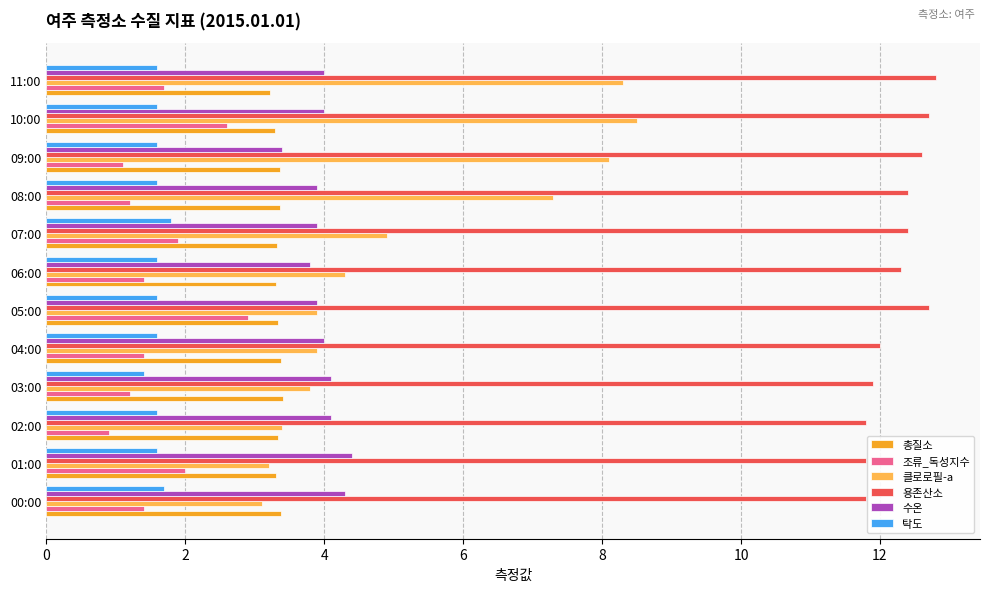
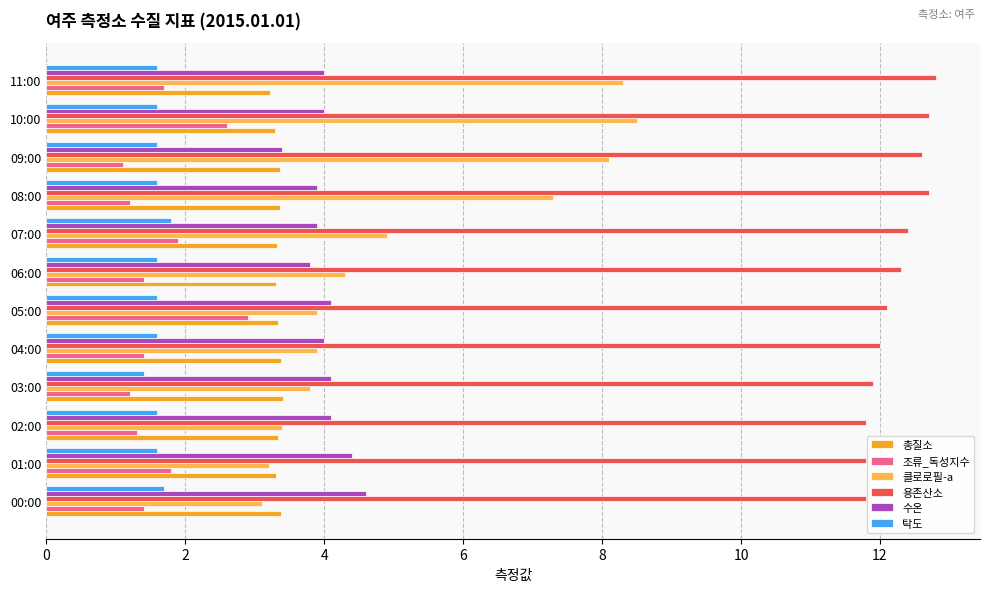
  {
    "조류_독성지수": {
      "11:00": 1.7,
      "10:00": 2.6,
      "09:00": 1.1,
      "08:00": 1.2,
      "07:00": 1.9,
      "06:00": 1.4,
      "05:00": 2.9,
      "04:00": 1.4,
      "03:00": 1.2,
-     "02:00": 0.9,
-     "01:00": 2.0,
+     "02:00": 1.3,
+     "01:00": 1.8,
      "00:00": 1.4
    },
    "용존산소": {
      "11:00": 12.8,
      "10:00": 12.7,
      "09:00": 12.6,
-     "08:00": 12.4,
+     "08:00": 12.7,
      "07:00": 12.4,
      "06:00": 12.3,
-     "05:00": 12.7,
+     "05:00": 12.1,
      "04:00": 12.0,
      "03:00": 11.9,
      "02:00": 11.8,
      "01:00": 11.8,
      "00:00": 11.8
    },
    "수온": {
      "11:00": 4.0,
      "10:00": 4.0,
      "09:00": 3.4,
      "08:00": 3.9,
      "07:00": 3.9,
      "06:00": 3.8,
-     "05:00": 3.9,
+     "05:00": 4.1,
      "04:00": 4.0,
      "03:00": 4.1,
      "02:00": 4.1,
      "01:00": 4.4,
-     "00:00": 4.3
+     "00:00": 4.6
    },
    "탁도": {
      "11:00": 1.6,
      "10:00": 1.6,
      "09:00": 1.6,
      "08:00": 1.6,
      "07:00": 1.8,
      "06:00": 1.6,
      "05:00": 1.6,
      "04:00": 1.6,
      "03:00": 1.4,
      "02:00": 1.6,
      "01:00": 1.6,
      "00:00": 1.7
    }
  }
